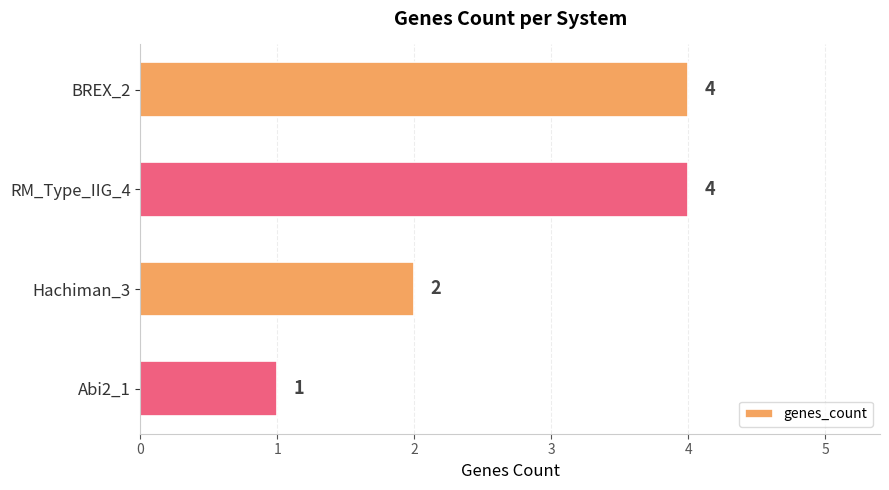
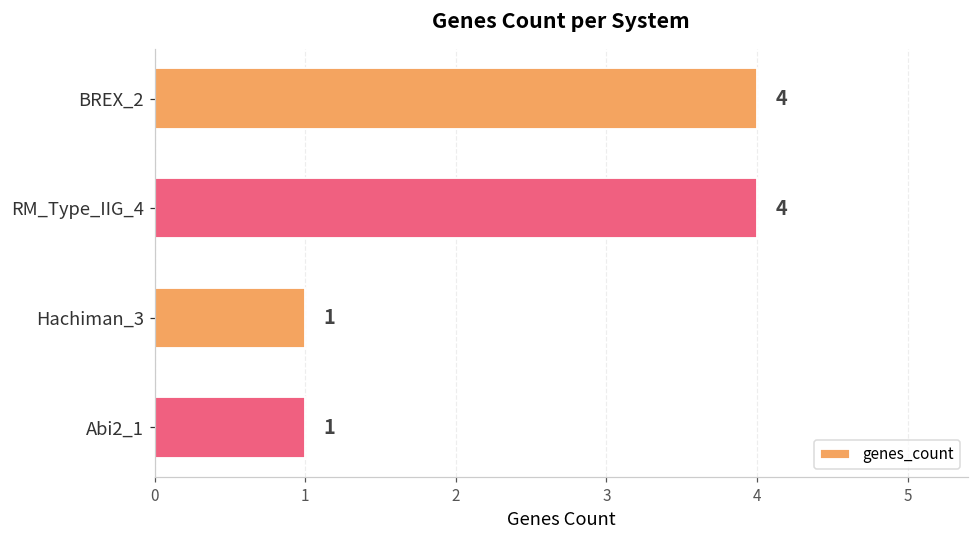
  {
    "BREX_2": 4,
    "RM_Type_IIG_4": 4,
-   "Hachiman_3": 2,
+   "Hachiman_3": 1,
    "Abi2_1": 1
  }
